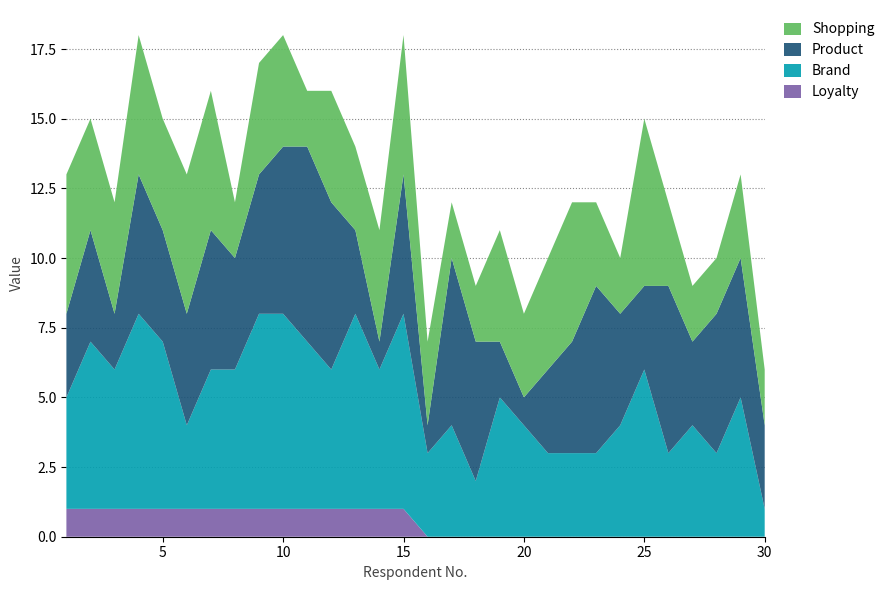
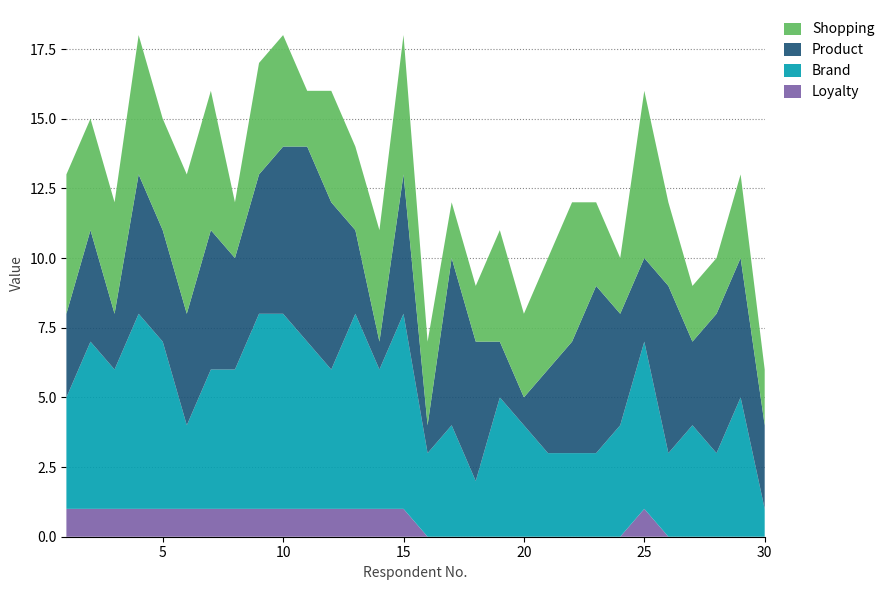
  {
    "Loyalty": {
      "5": 1,
      "10": 1,
      "15": 1,
      "20": 0,
-     "25": 0,
+     "25": 1,
      "30": 0
    }
  }
